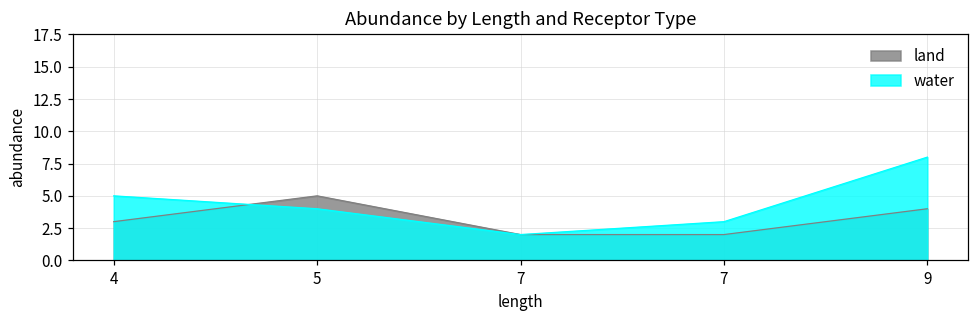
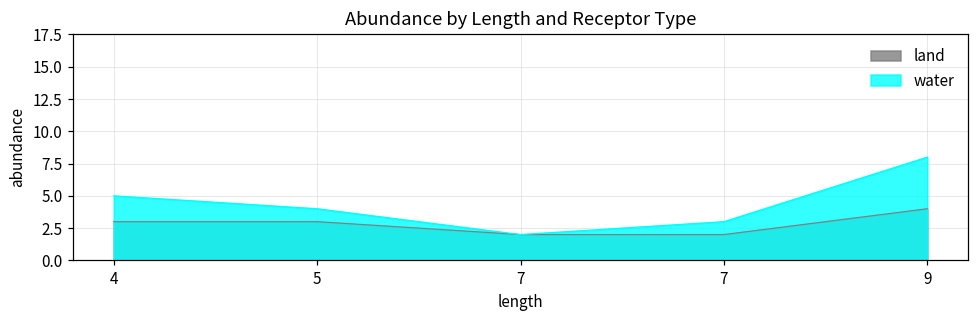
  {
    "land": {
      "4": 3,
-     "5": 5,
+     "5": 3,
      "9": 4
    },
    "water": {
      "4": 5,
      "5": 4,
      "9": 8
    }
  }
